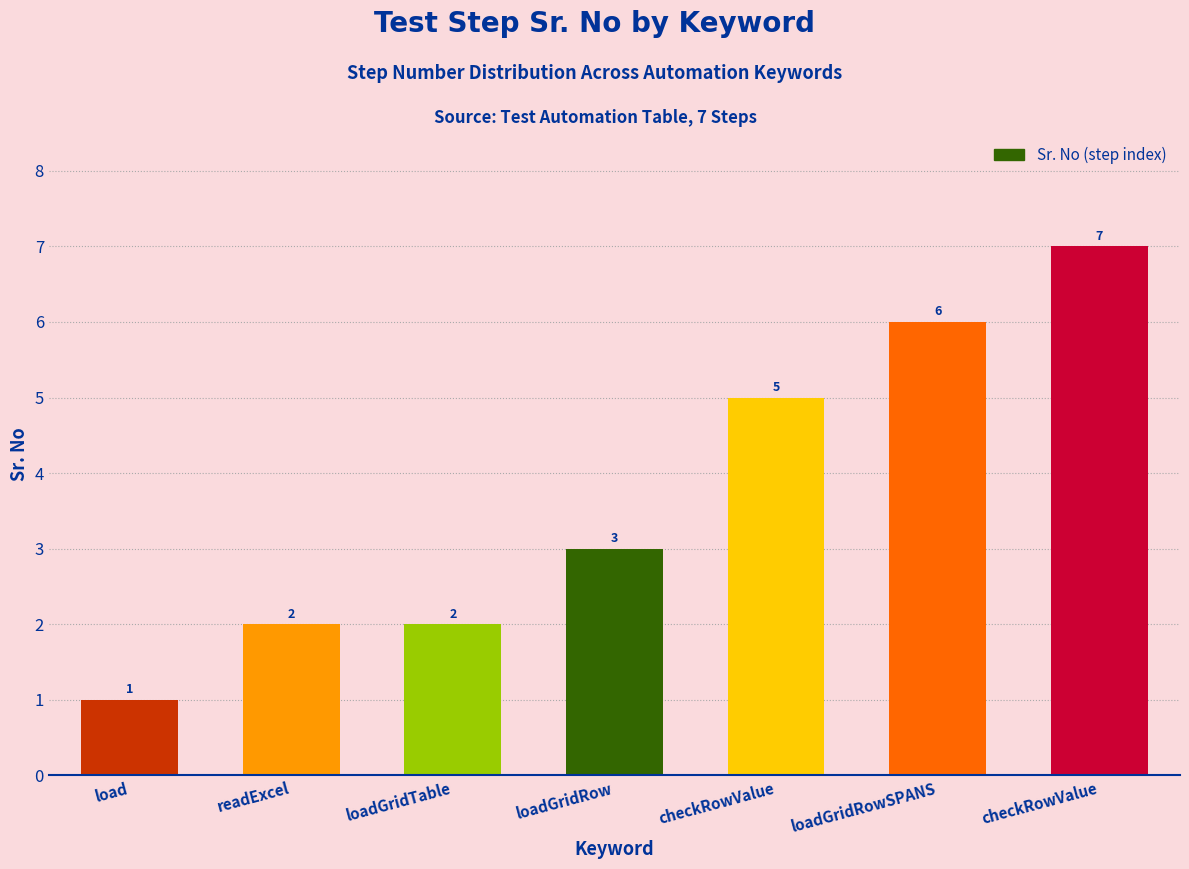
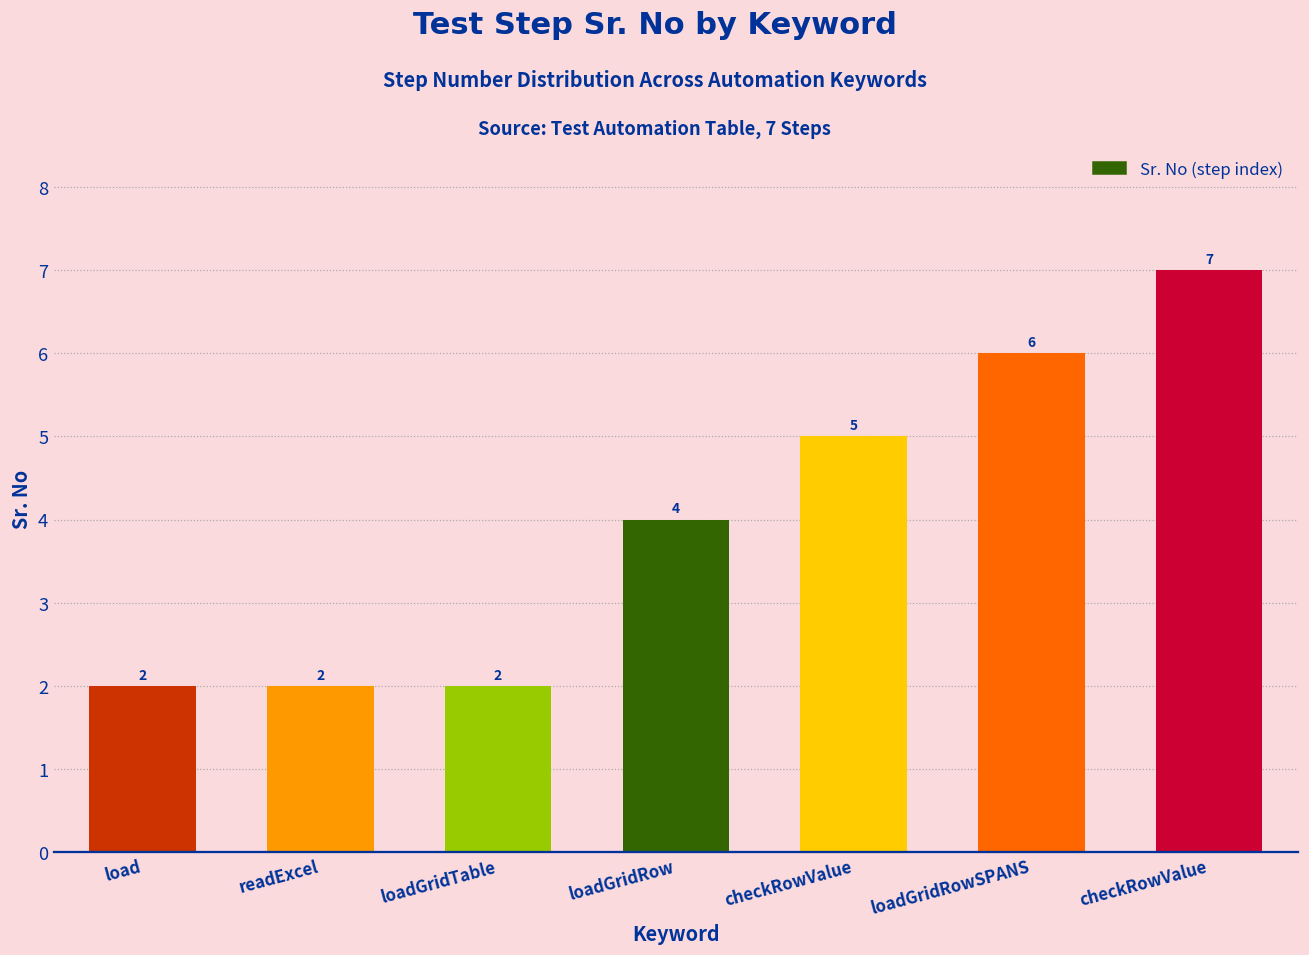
  {
-   "load": 1,
+   "load": 2,
    "readExcel": 2,
    "loadGridTable": 2,
-   "loadGridRow": 3,
+   "loadGridRow": 4,
    "loadGridRowSPANS": 6
  }
